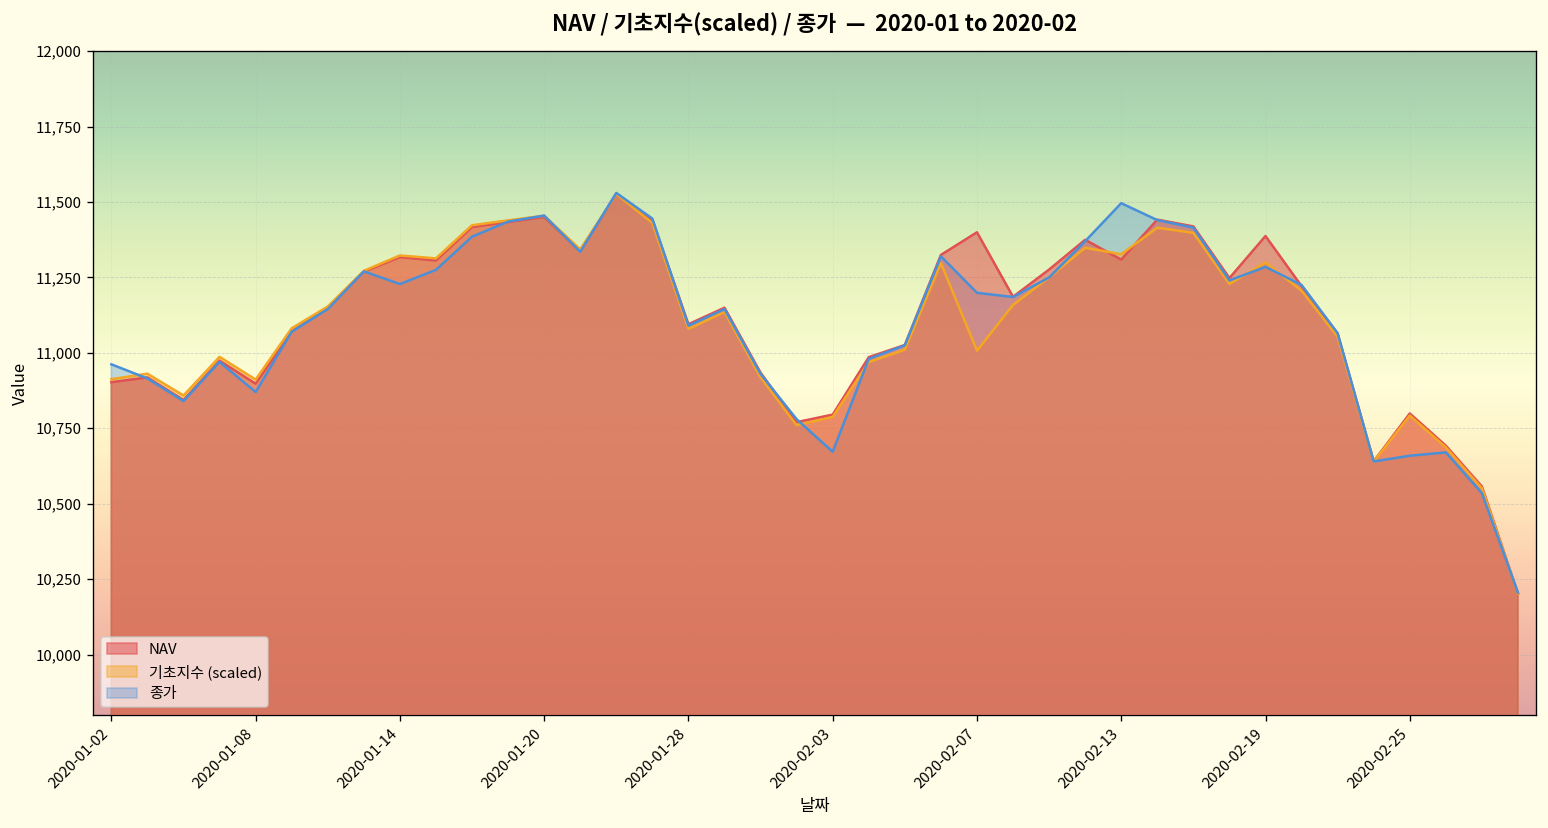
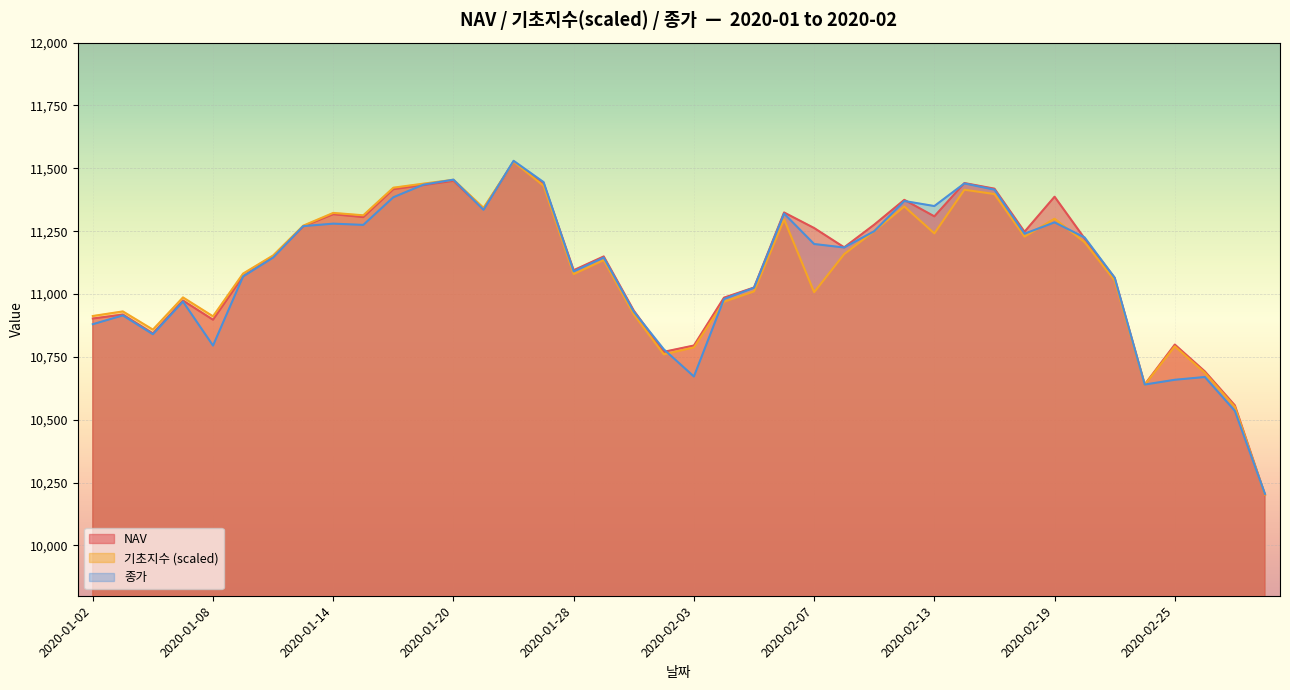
  {
    "NAV": {
      "2020-01-08": "10,900",
-     "2020-02-07": "11,400",
+     "2020-02-07": "11,260",
      "2020-02-13": "11,310",
      "2020-02-19": "11,390"
    },
    "기초지수 (scaled)": {
      "2020-01-08": "10,910",
      "2020-01-28": "11,080",
      "2020-02-07": "11,010",
-     "2020-02-13": "11,330",
+     "2020-02-13": "11,240",
      "2020-02-19": "11,300"
    },
    "종가": {
-     "2020-01-02": "10,960",
-     "2020-01-08": "10,870",
-     "2020-01-14": "11,230",
+     "2020-01-02": "10,880",
+     "2020-01-08": "10,800",
+     "2020-01-14": "11,280",
      "2020-02-03": "10,670",
      "2020-02-07": "11,200",
-     "2020-02-13": "11,500",
+     "2020-02-13": "11,350",
      "2020-02-19": "11,290",
      "2020-02-25": "10,660"
    }
  }
